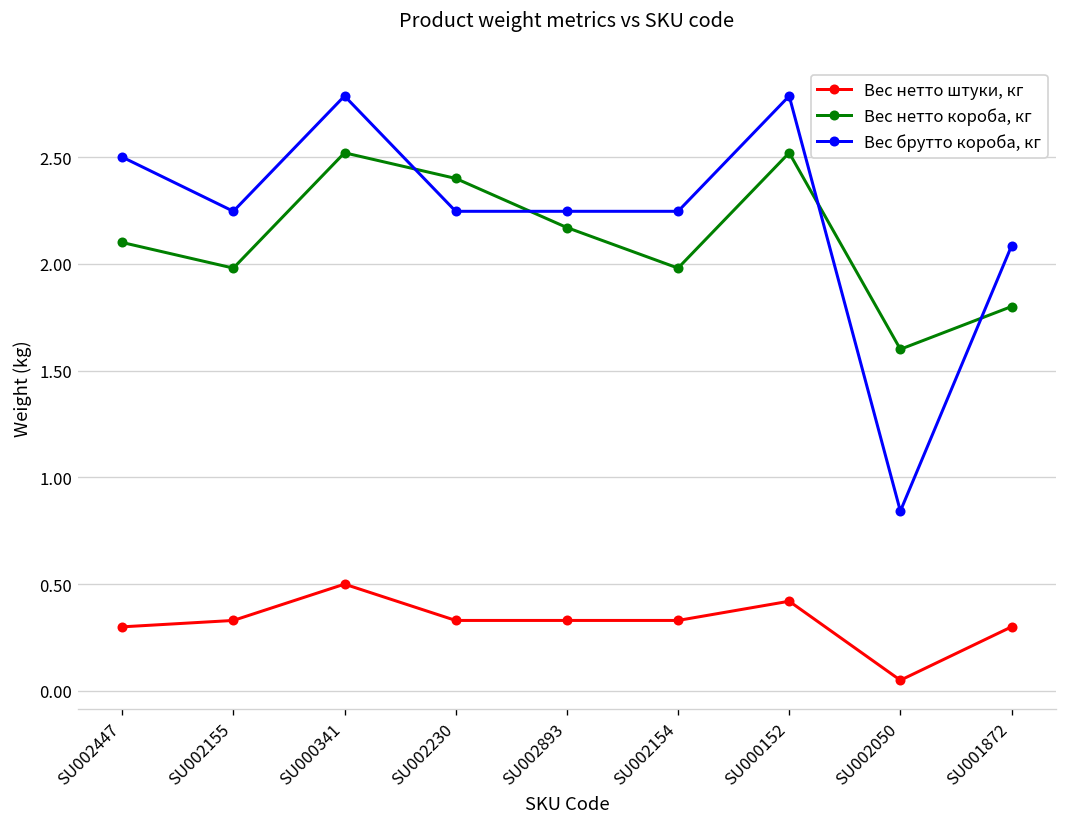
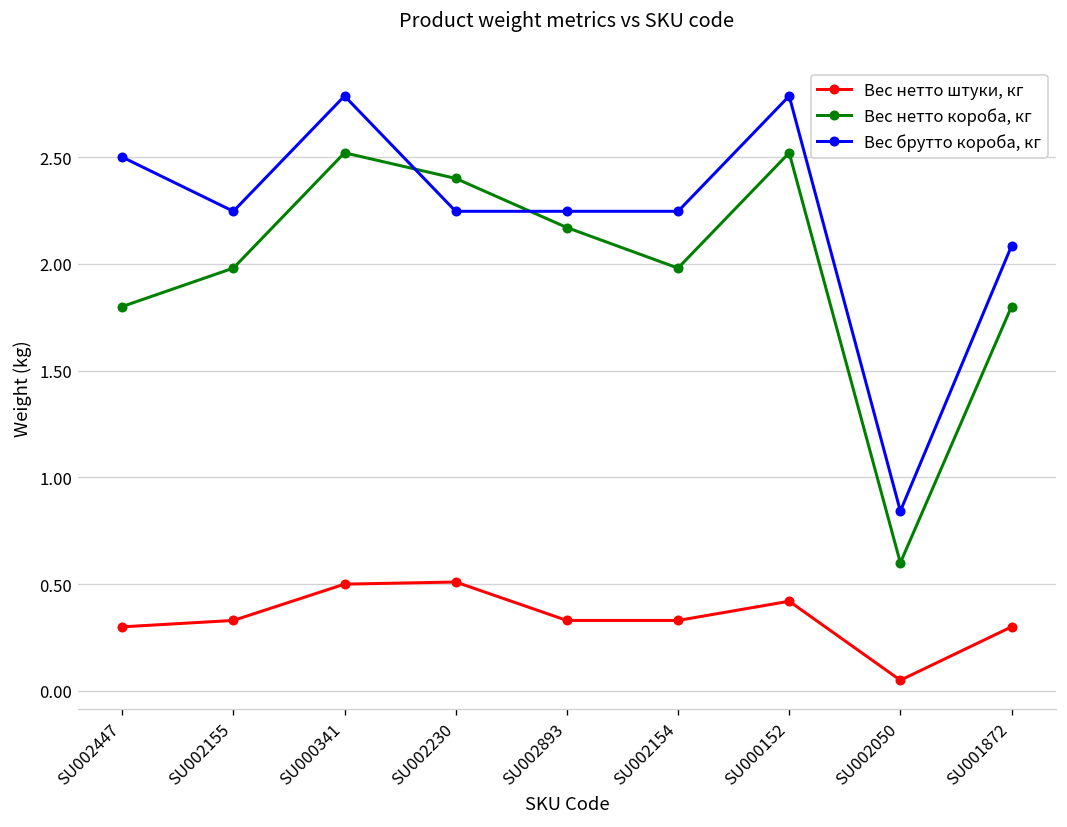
  {
    "Вес нетто штуки, кг": {
      "SU002447": 0.30,
      "SU002155": 0.33,
      "SU000341": 0.50,
-     "SU002230": 0.33,
+     "SU002230": 0.51,
      "SU002893": 0.33,
      "SU002154": 0.33,
      "SU000152": 0.42,
      "SU002050": 0.05,
      "SU001872": 0.30
    },
    "Вес нетто короба, кг": {
-     "SU002447": 2.1,
+     "SU002447": 1.8,
      "SU002155": 1.98,
      "SU000341": 2.52,
      "SU002230": 2.4,
      "SU002893": 2.17,
      "SU002154": 1.98,
      "SU000152": 2.52,
-     "SU002050": 1.6,
+     "SU002050": 0.6,
      "SU001872": 1.8
    },
    "Вес брутто короба, кг": {
      "SU002447": 2.50,
      "SU002155": 2.25,
      "SU000341": 2.79,
      "SU002230": 2.25,
      "SU002893": 2.25,
      "SU002154": 2.25,
      "SU000152": 2.79,
      "SU002050": 0.84,
      "SU001872": 2.08
    }
  }
